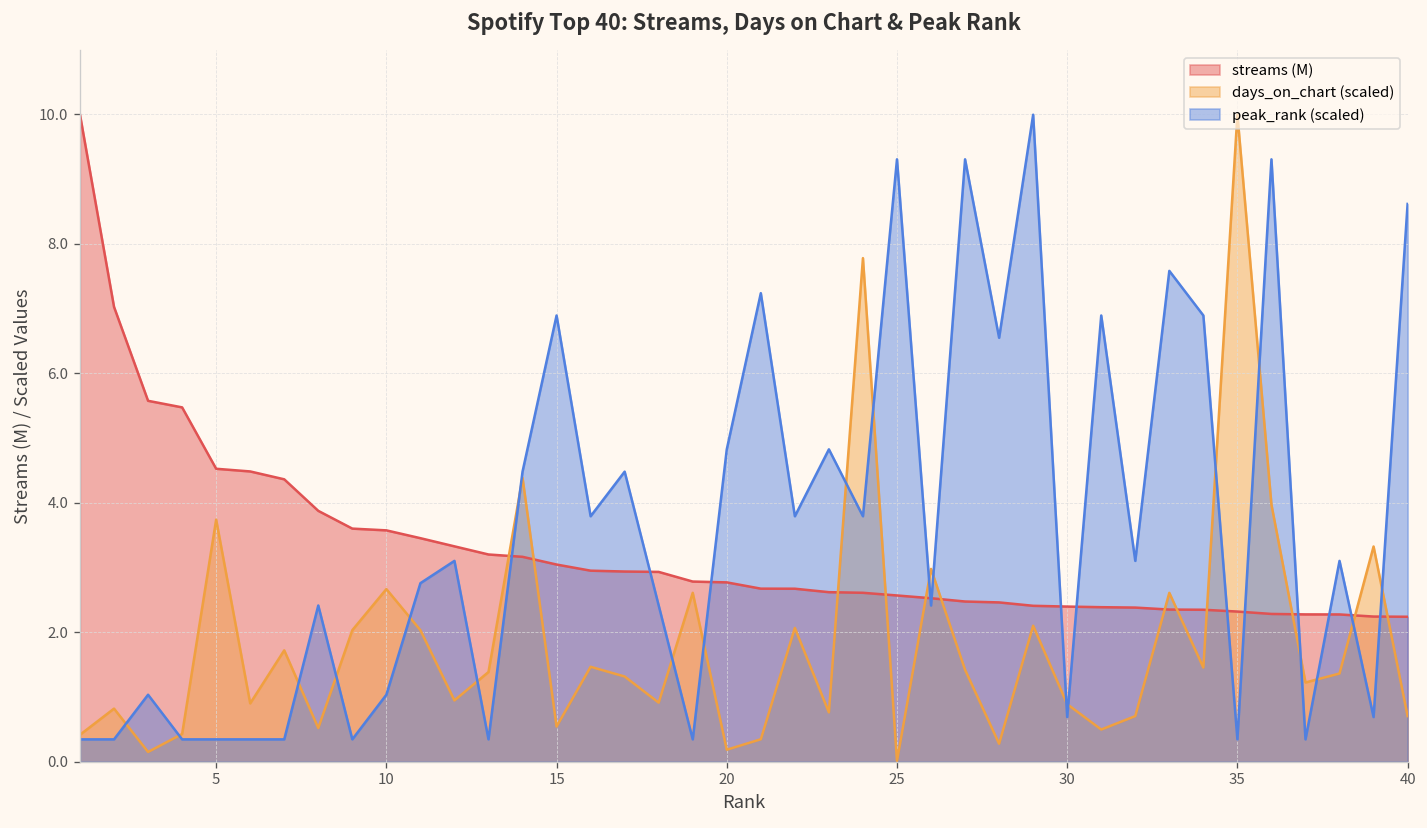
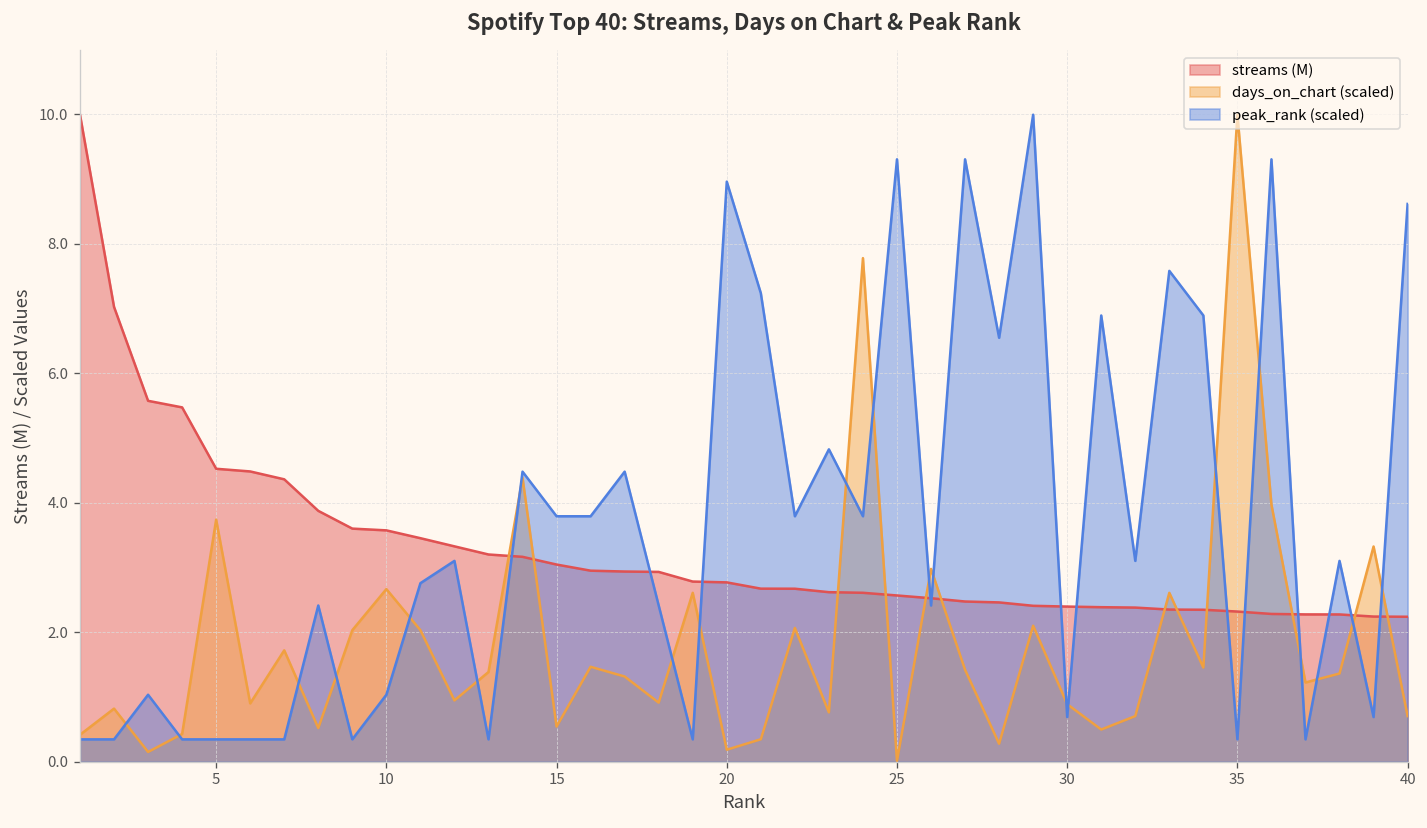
  {
    "peak_rank (scaled)": {
      "5": 0.3,
      "10": 1.0,
-     "15": 6.9,
-     "20": 4.8,
+     "15": 3.8,
+     "20": 9.0,
      "25": 9.3,
      "30": 0.7,
      "35": 0.3,
      "40": 8.6
    }
  }
